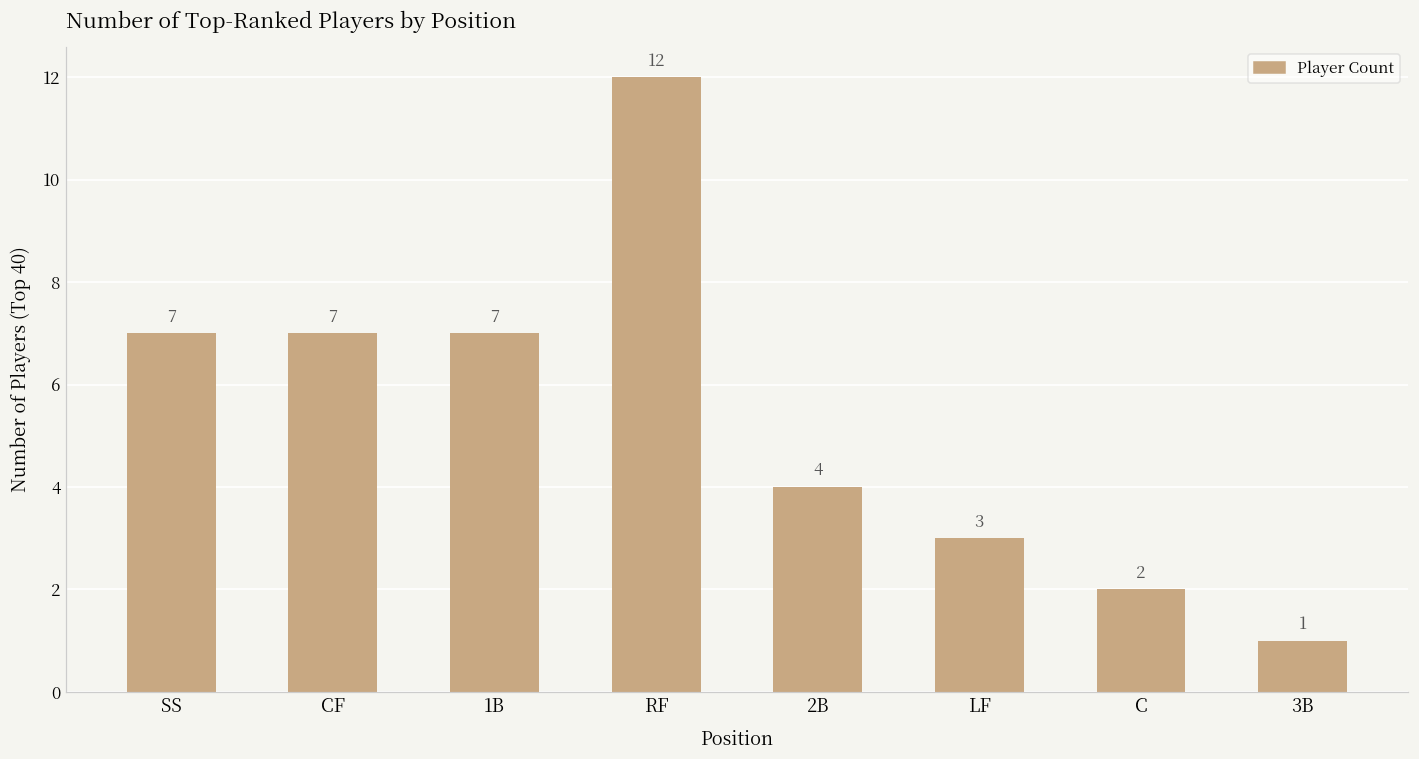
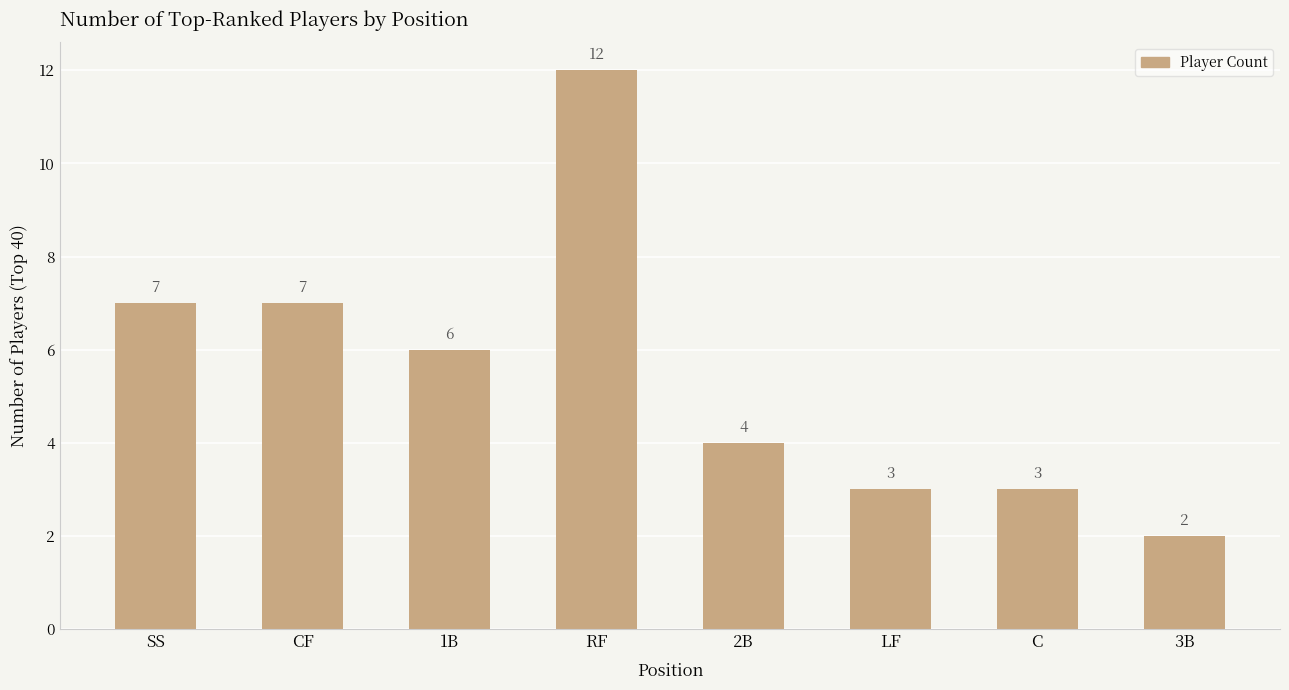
  {
    "SS": 7,
    "CF": 7,
-   "1B": 7,
+   "1B": 6,
    "RF": 12,
    "2B": 4,
    "LF": 3,
-   "C": 2,
-   "3B": 1
+   "C": 3,
+   "3B": 2
  }
